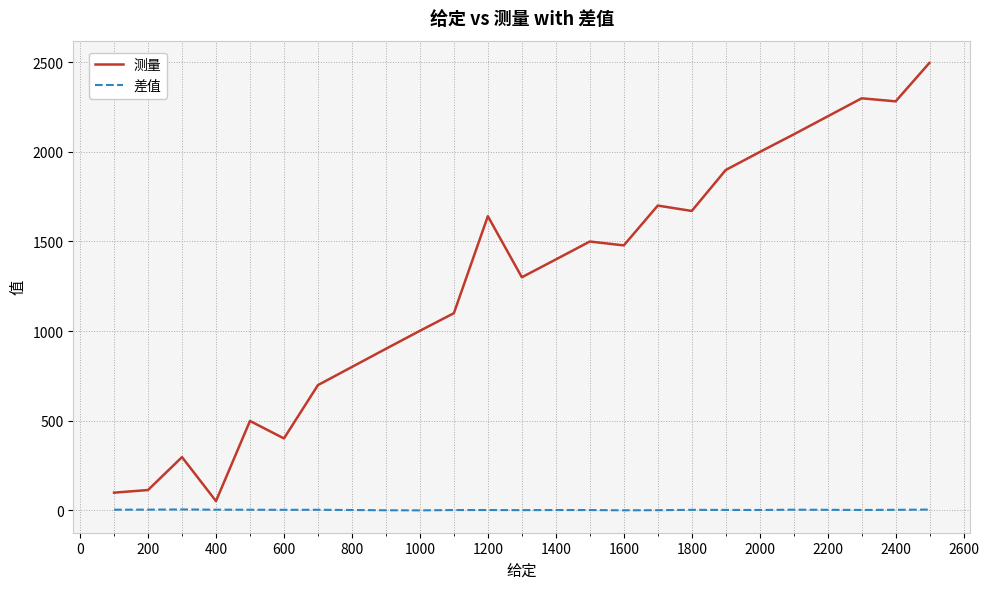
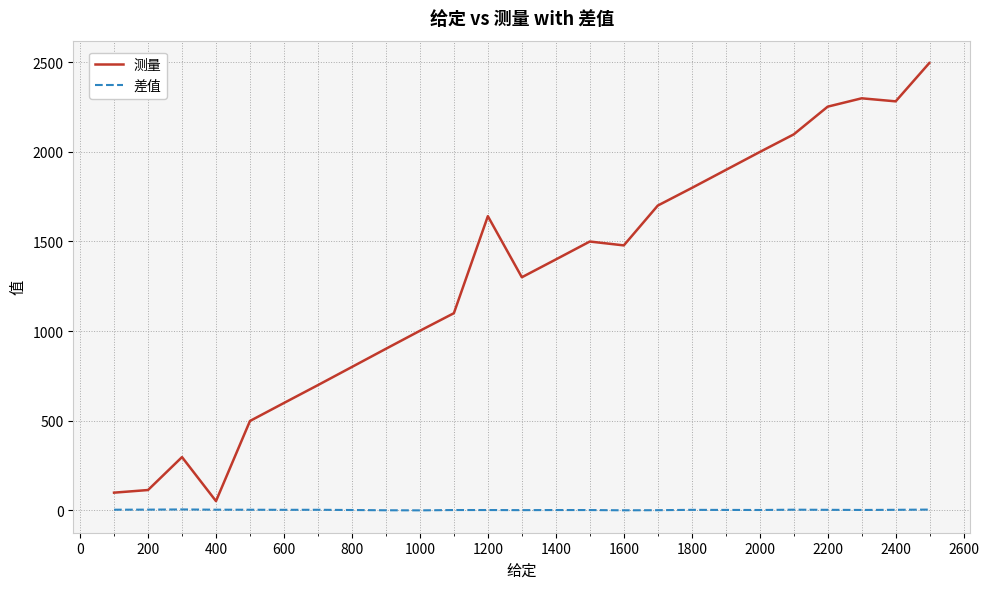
  {
    "测量": {
      "200": 110,
      "400": 50,
-     "600": 400,
+     "600": 600,
      "800": 800,
      "1000": 1000,
      "1200": 1640,
      "1400": 1400,
      "1600": 1480,
-     "1800": 1670,
+     "1800": 1800,
      "2000": 2000,
-     "2200": 2200,
+     "2200": 2250,
      "2400": 2280
    },
    "差值": {
      "200": 0,
      "400": 0,
      "600": 0,
      "800": 0,
      "1000": 0,
      "1200": 0,
      "1400": 0,
      "1600": 0,
      "1800": 0,
      "2000": 0,
      "2200": 0,
      "2400": 0
    }
  }
